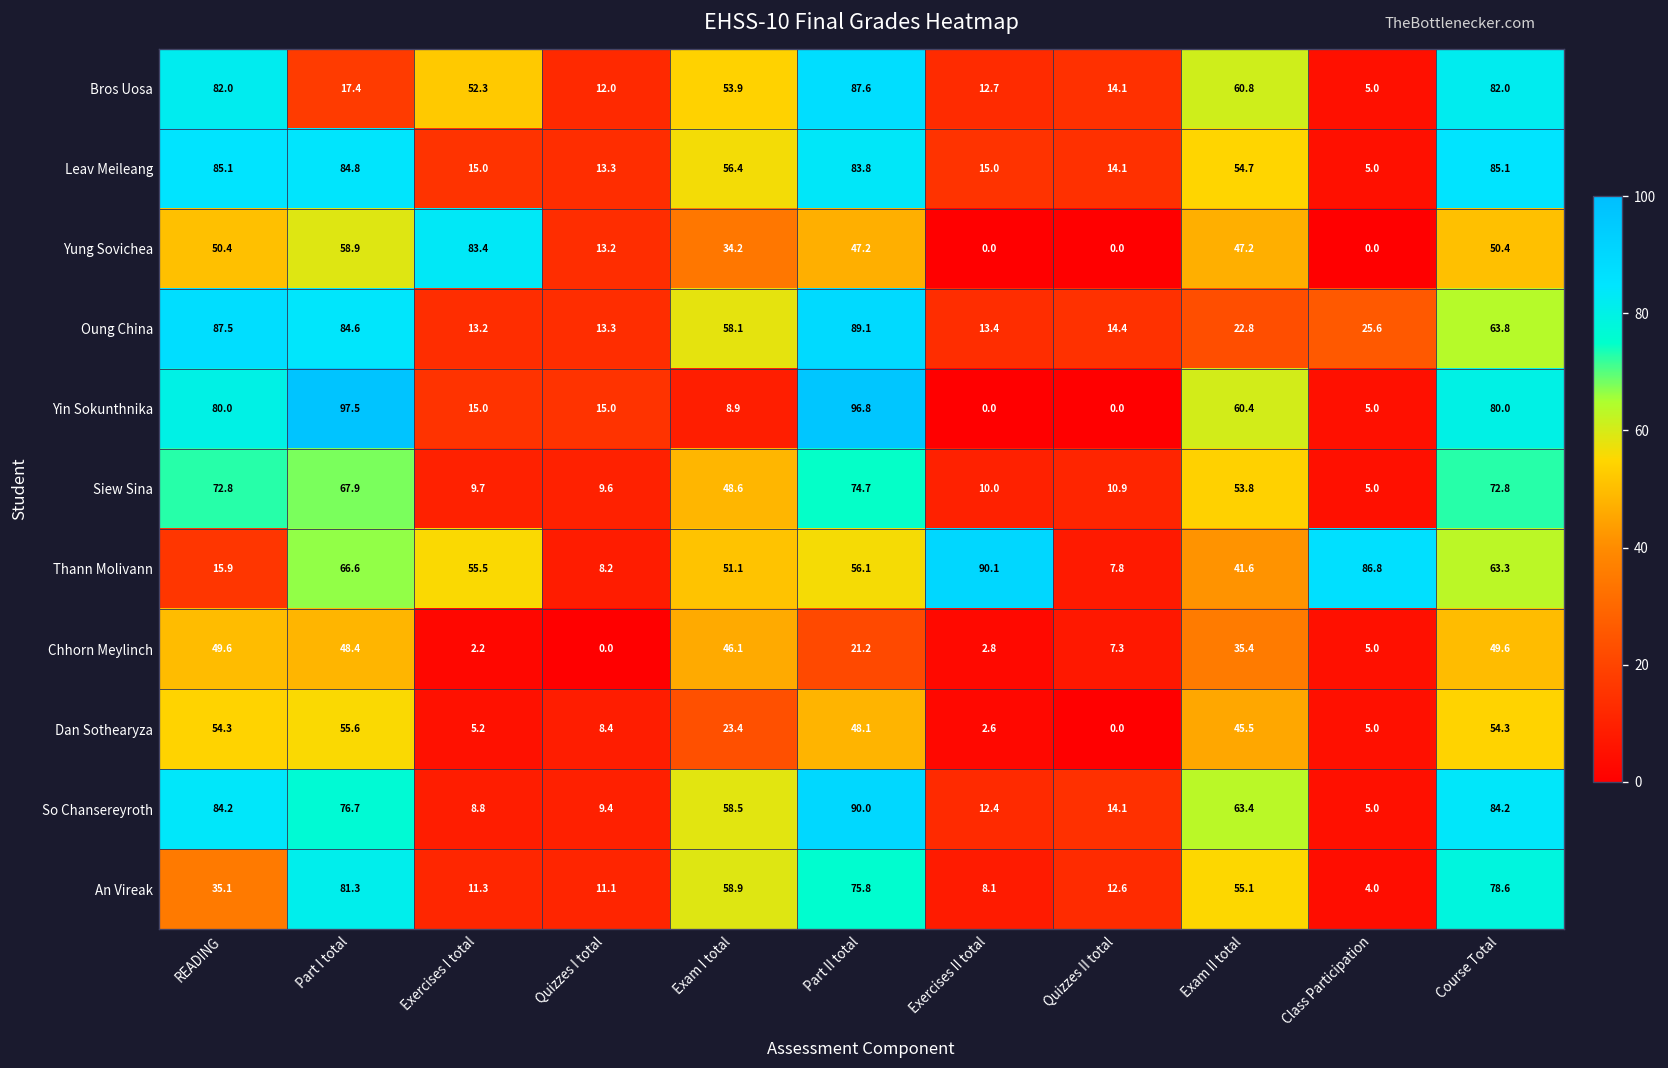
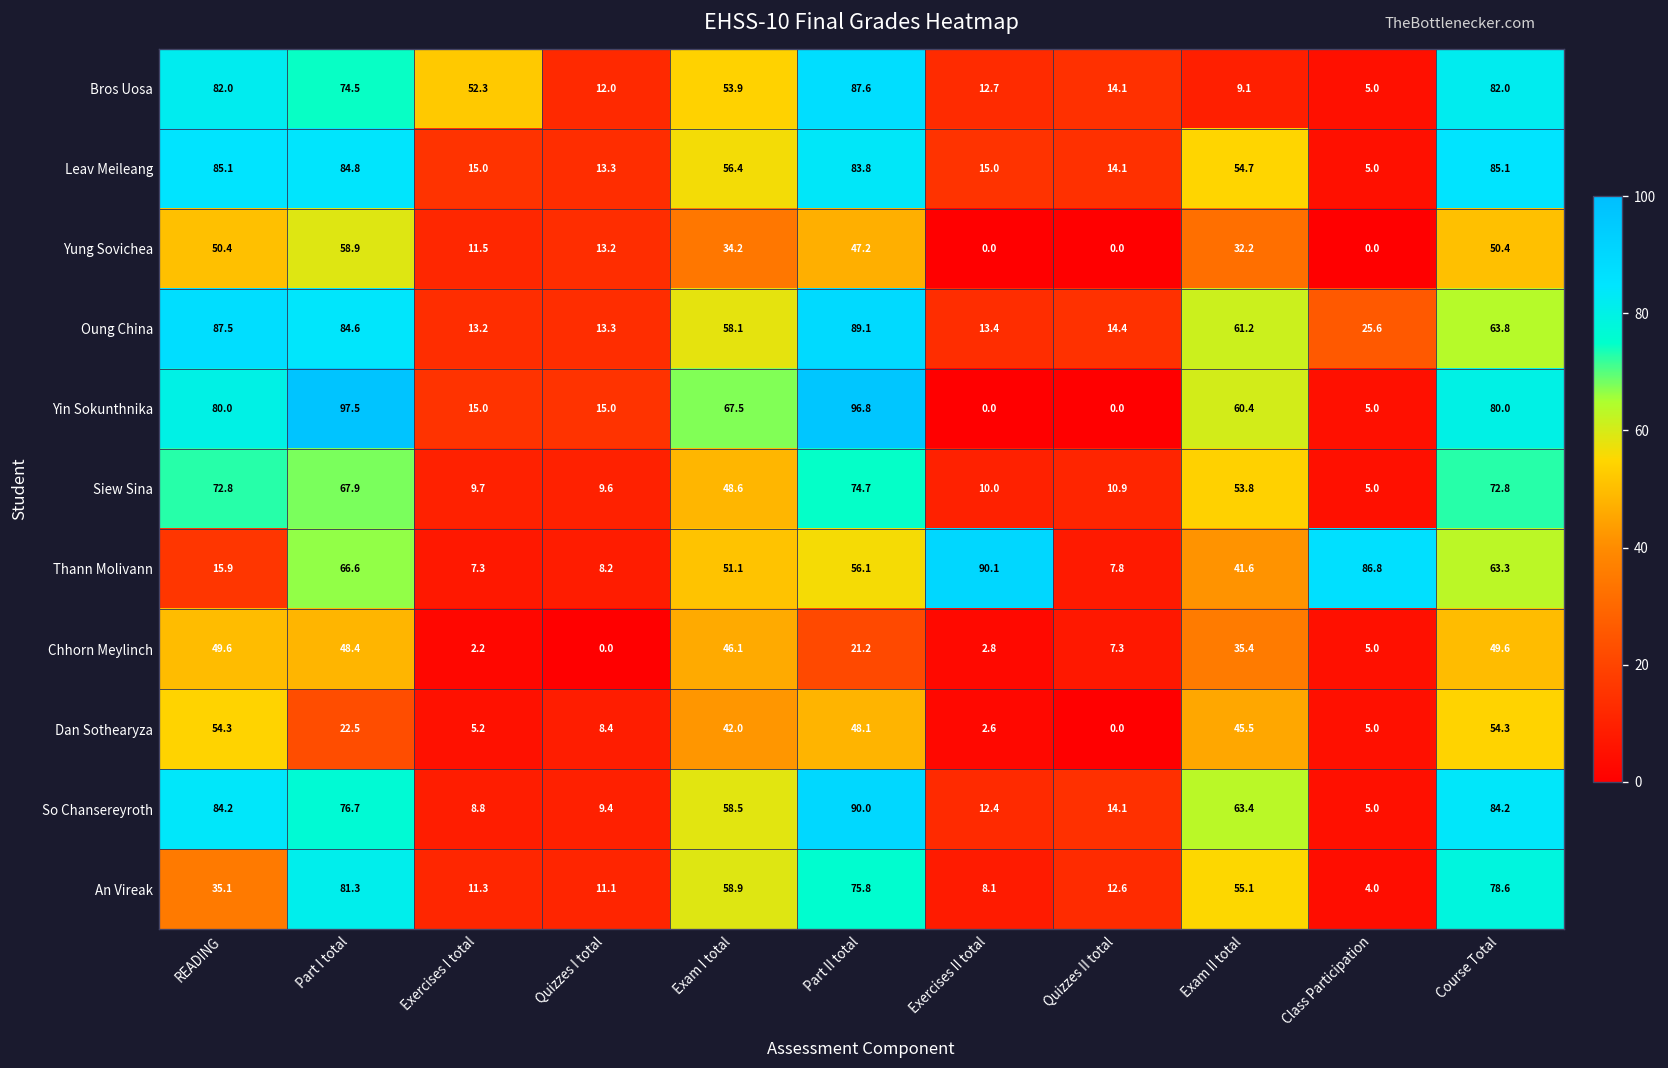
  {
    "Bros Uosa": {
      "READING": 82.0,
-     "Part I total": 17.4,
+     "Part I total": 74.5,
      "Exercises I total": 52.3,
      "Quizzes I total": 12.0,
      "Exam I total": 53.9,
      "Part II total": 87.6,
      "Exercises II total": 12.7,
      "Quizzes II total": 14.1,
-     "Exam II total": 60.8,
+     "Exam II total": 9.1,
      "Class Participation": 5.0,
      "Course Total": 82.0
    },
    "Leav Meileang": {
      "READING": 85.1,
      "Part I total": 84.8,
      "Exercises I total": 15.0,
      "Quizzes I total": 13.3,
      "Exam I total": 56.4,
      "Part II total": 83.8,
      "Exercises II total": 15.0,
      "Quizzes II total": 14.1,
      "Exam II total": 54.7,
      "Class Participation": 5.0,
      "Course Total": 85.1
    },
    "Yung Sovichea": {
      "READING": 50.4,
      "Part I total": 58.9,
-     "Exercises I total": 83.4,
+     "Exercises I total": 11.5,
      "Quizzes I total": 13.2,
      "Exam I total": 34.2,
      "Part II total": 47.2,
      "Exercises II total": 0.0,
      "Quizzes II total": 0.0,
-     "Exam II total": 47.2,
+     "Exam II total": 32.2,
      "Class Participation": 0.0,
      "Course Total": 50.4
    },
    "Oung China": {
      "READING": 87.5,
      "Part I total": 84.6,
      "Exercises I total": 13.2,
      "Quizzes I total": 13.3,
      "Exam I total": 58.1,
      "Part II total": 89.1,
      "Exercises II total": 13.4,
      "Quizzes II total": 14.4,
-     "Exam II total": 22.8,
+     "Exam II total": 61.2,
      "Class Participation": 25.6,
      "Course Total": 63.8
    },
    "Yin Sokunthnika": {
      "READING": 80.0,
      "Part I total": 97.5,
      "Exercises I total": 15.0,
      "Quizzes I total": 15.0,
-     "Exam I total": 8.9,
+     "Exam I total": 67.5,
      "Part II total": 96.8,
      "Exercises II total": 0.0,
      "Quizzes II total": 0.0,
      "Exam II total": 60.4,
      "Class Participation": 5.0,
      "Course Total": 80.0
    },
    "Siew Sina": {
      "READING": 72.8,
      "Part I total": 67.9,
      "Exercises I total": 9.7,
      "Quizzes I total": 9.6,
      "Exam I total": 48.6,
      "Part II total": 74.7,
      "Exercises II total": 10.0,
      "Quizzes II total": 10.9,
      "Exam II total": 53.8,
      "Class Participation": 5.0,
      "Course Total": 72.8
    },
    "Thann Molivann": {
      "READING": 15.9,
      "Part I total": 66.6,
-     "Exercises I total": 55.5,
+     "Exercises I total": 7.3,
      "Quizzes I total": 8.2,
      "Exam I total": 51.1,
      "Part II total": 56.1,
      "Exercises II total": 90.1,
      "Quizzes II total": 7.8,
      "Exam II total": 41.6,
      "Class Participation": 86.8,
      "Course Total": 63.3
    },
    "Chhorn Meylinch": {
      "READING": 49.6,
      "Part I total": 48.4,
      "Exercises I total": 2.2,
      "Quizzes I total": 0.0,
      "Exam I total": 46.1,
      "Part II total": 21.2,
      "Exercises II total": 2.8,
      "Quizzes II total": 7.3,
      "Exam II total": 35.4,
      "Class Participation": 5.0,
      "Course Total": 49.6
    },
    "Dan Sothearyza": {
      "READING": 54.3,
-     "Part I total": 55.6,
+     "Part I total": 22.5,
      "Exercises I total": 5.2,
      "Quizzes I total": 8.4,
-     "Exam I total": 23.4,
+     "Exam I total": 42.0,
      "Part II total": 48.1,
      "Exercises II total": 2.6,
      "Quizzes II total": 0.0,
      "Exam II total": 45.5,
      "Class Participation": 5.0,
      "Course Total": 54.3
    },
    "So Chansereyroth": {
      "READING": 84.2,
      "Part I total": 76.7,
      "Exercises I total": 8.8,
      "Quizzes I total": 9.4,
      "Exam I total": 58.5,
      "Part II total": 90.0,
      "Exercises II total": 12.4,
      "Quizzes II total": 14.1,
      "Exam II total": 63.4,
      "Class Participation": 5.0,
      "Course Total": 84.2
    },
    "An Vireak": {
      "READING": 35.1,
      "Part I total": 81.3,
      "Exercises I total": 11.3,
      "Quizzes I total": 11.1,
      "Exam I total": 58.9,
      "Part II total": 75.8,
      "Exercises II total": 8.1,
      "Quizzes II total": 12.6,
      "Exam II total": 55.1,
      "Class Participation": 4.0,
      "Course Total": 78.6
    }
  }
